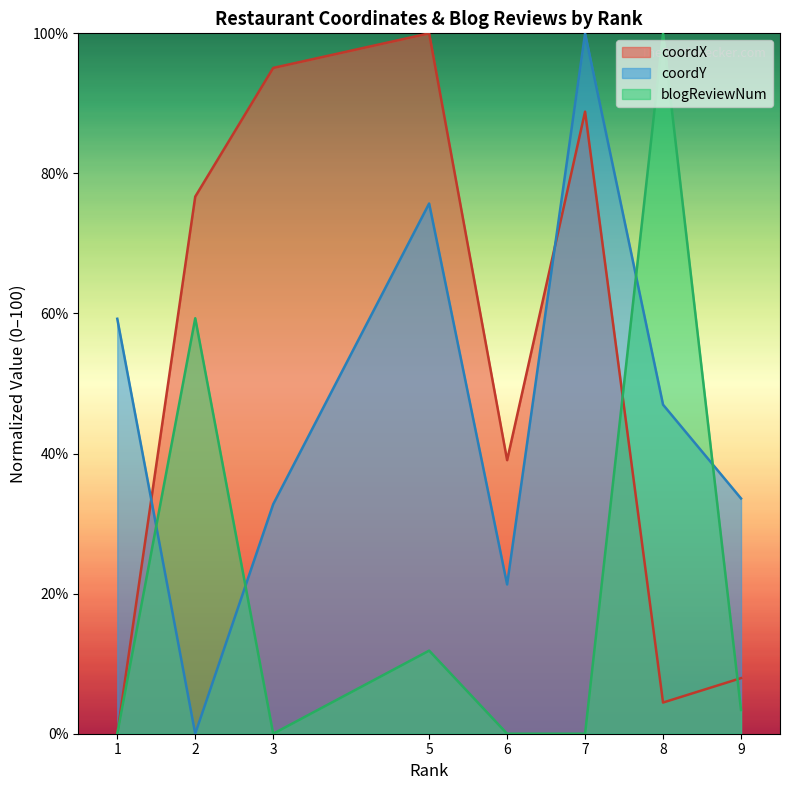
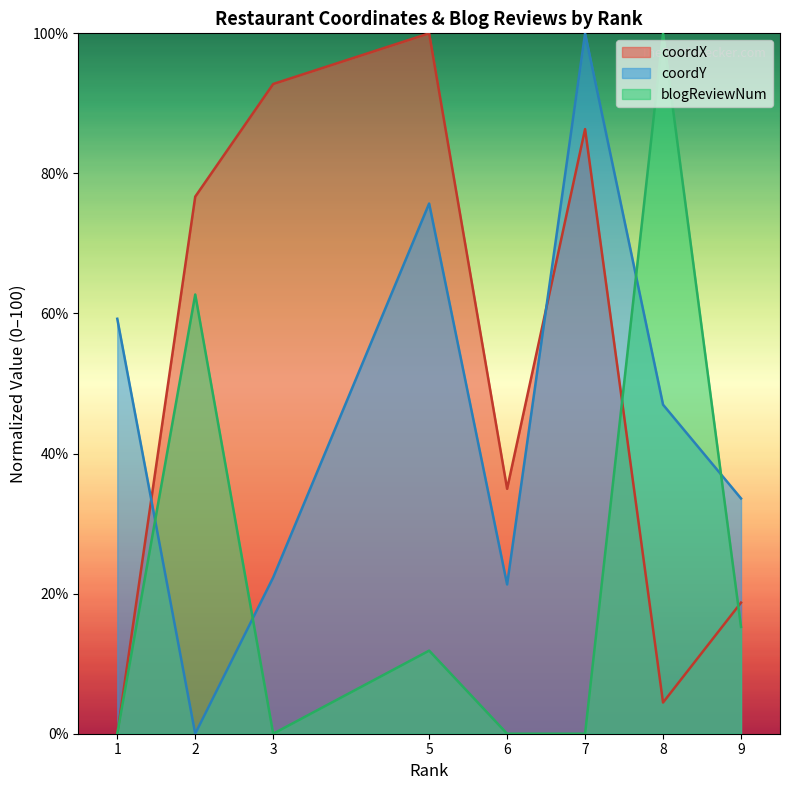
  {
    "coordX": {
      "2": "77%",
-     "3": "95%",
+     "3": "93%",
      "5": "100%",
-     "6": "39%",
-     "7": "89%",
+     "6": "35%",
+     "7": "86%",
      "8": "4%",
-     "9": "8%"
+     "9": "19%"
    },
    "coordY": {
      "1": "59%",
      "2": "0%",
-     "3": "33%",
+     "3": "22%",
      "5": "76%",
      "6": "21%",
      "7": "100%",
      "8": "47%",
      "9": "34%"
    },
    "blogReviewNum": {
-     "2": "59%",
+     "2": "63%",
      "3": "0%",
      "5": "12%",
      "6": "0%",
      "7": "0%",
      "8": "100%",
-     "9": "3%"
+     "9": "15%"
    }
  }
